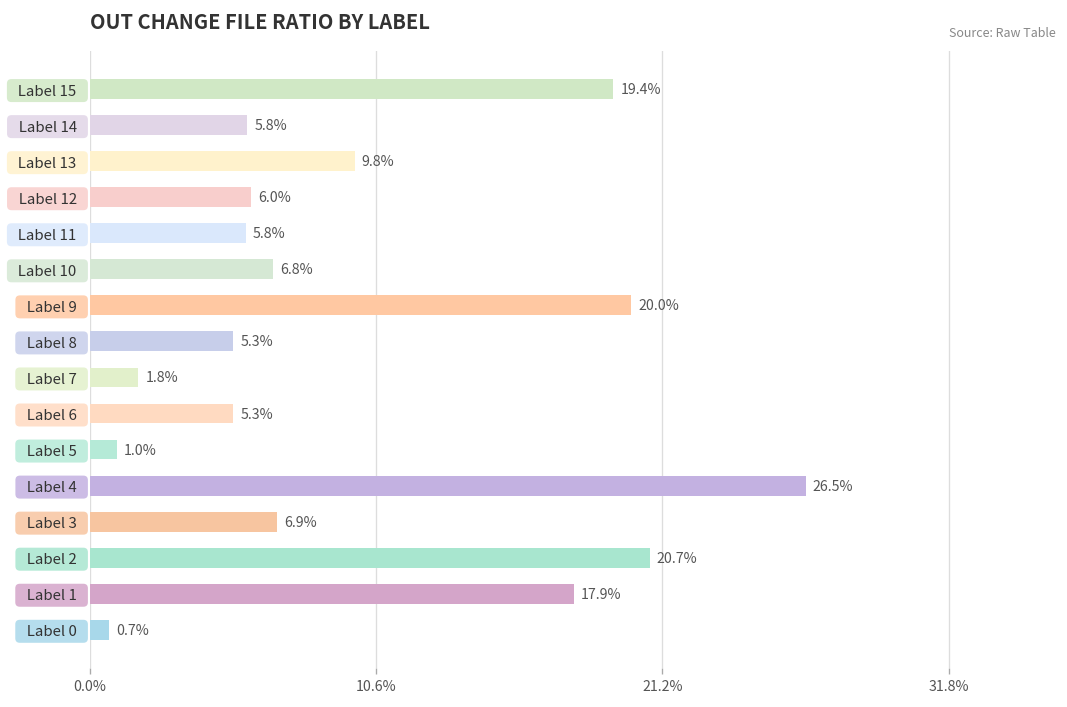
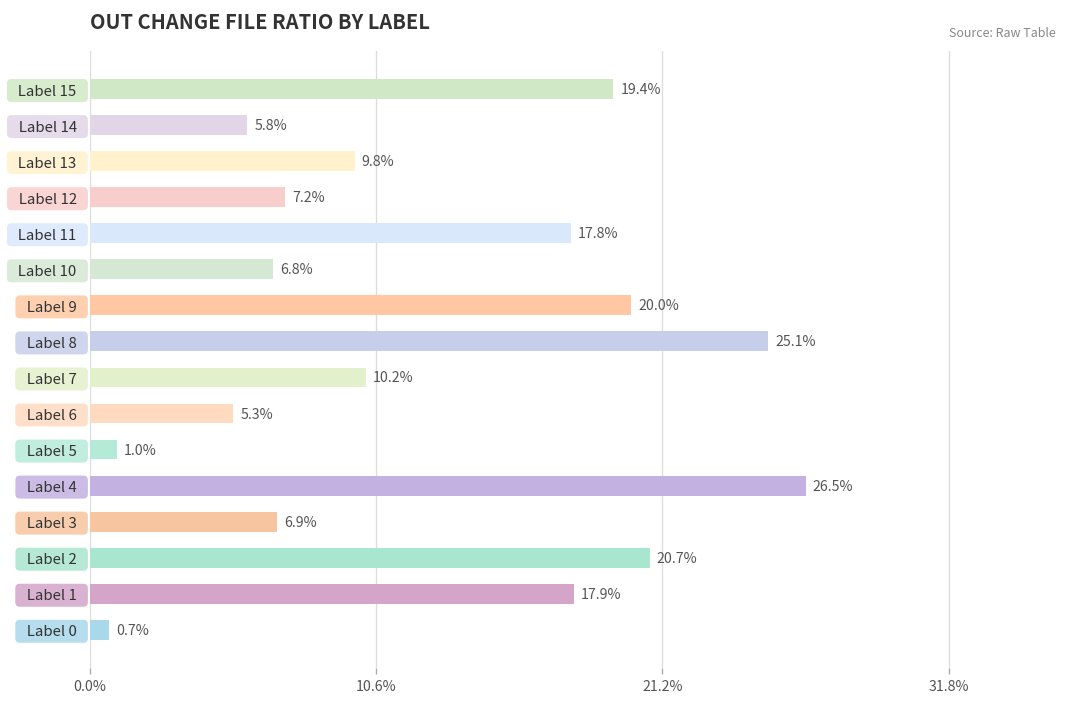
  {
    "Label 15": "19.4%",
    "Label 14": "5.8%",
    "Label 13": "9.8%",
-   "Label 12": "6.0%",
-   "Label 11": "5.8%",
+   "Label 12": "7.2%",
+   "Label 11": "17.8%",
    "Label 10": "6.8%",
    "Label 9": "20.0%",
-   "Label 8": "5.3%",
-   "Label 7": "1.8%",
+   "Label 8": "25.1%",
+   "Label 7": "10.2%",
    "Label 6": "5.3%",
    "Label 5": "1.0%",
    "Label 4": "26.5%",
    "Label 3": "6.9%",
    "Label 2": "20.7%",
    "Label 1": "17.9%",
    "Label 0": "0.7%"
  }
